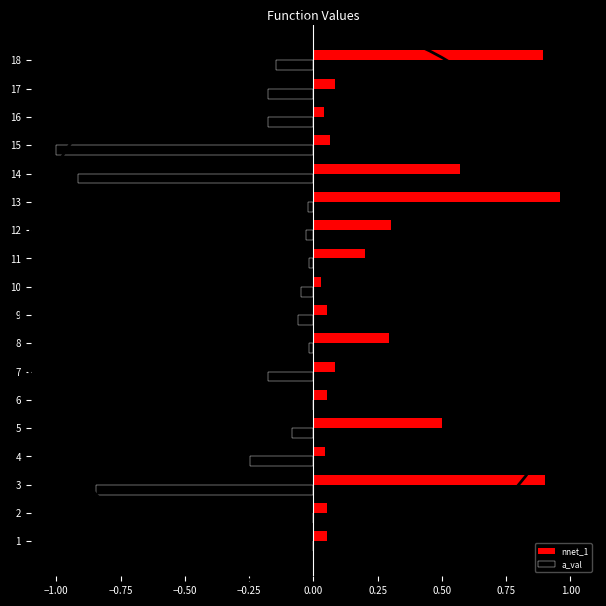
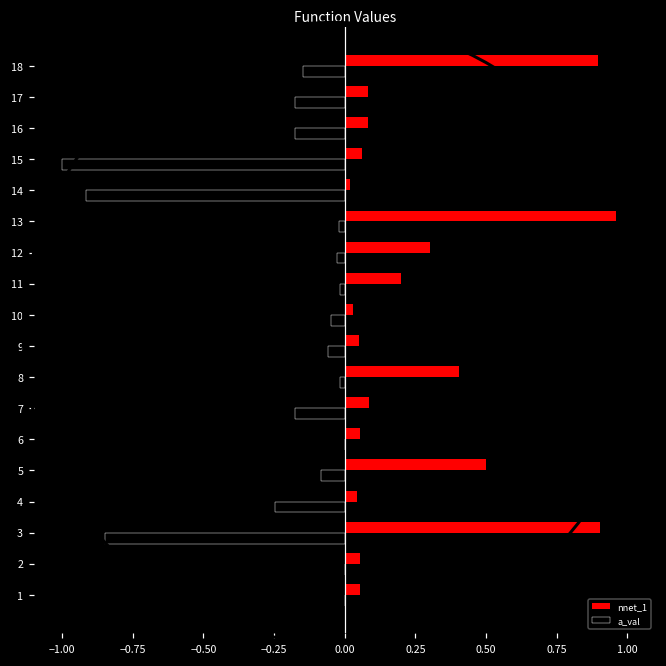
  {
    "nnet_1": {
      "18": 0.90,
      "17": 0.08,
-     "16": 0.04,
+     "16": 0.08,
      "15": 0.06,
-     "14": 0.57,
+     "14": 0.02,
      "13": 0.96,
      "12": 0.30,
      "11": 0.20,
      "10": 0.03,
      "9": 0.05,
-     "8": 0.29,
+     "8": 0.40,
      "7": 0.08,
      "6": 0.05,
      "5": 0.50,
      "4": 0.04,
      "3": 0.90,
      "2": 0.05,
      "1": 0.05
    },
    "a_val": {
      "18": -0.15,
      "17": -0.18,
      "16": -0.18,
      "15": -1.00,
      "14": -0.92,
      "13": -0.02,
      "12": -0.03,
      "11": -0.02,
      "10": -0.05,
      "9": -0.06,
      "8": -0.02,
      "7": -0.18,
      "6": 0.00,
      "5": -0.08,
      "4": -0.25,
      "3": -0.85,
      "2": 0.00,
      "1": 0.00
    }
  }
